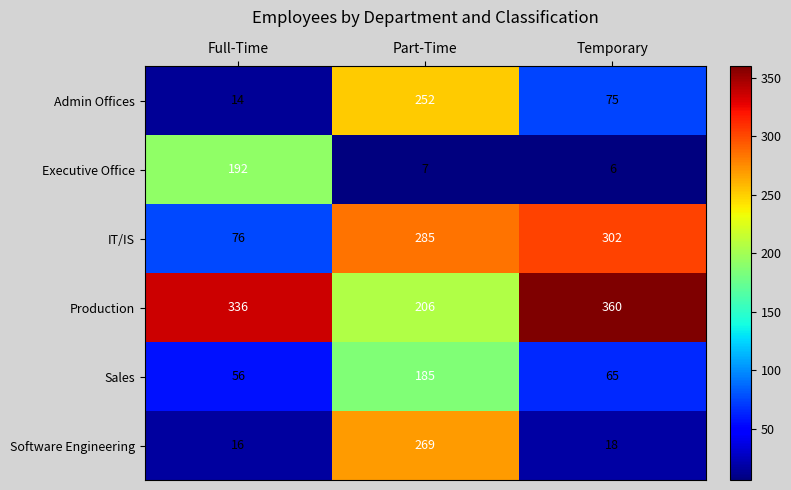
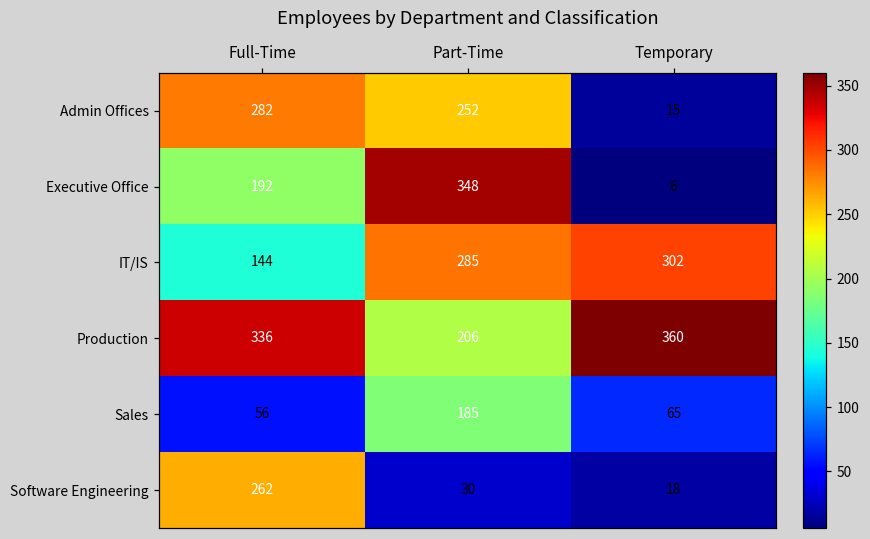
  {
    "Admin Offices": {
-     "Full-Time": 14,
+     "Full-Time": 282,
      "Part-Time": 252,
-     "Temporary": 75
+     "Temporary": 15
    },
    "Executive Office": {
      "Full-Time": 192,
-     "Part-Time": 7,
+     "Part-Time": 348,
      "Temporary": 6
    },
    "IT/IS": {
-     "Full-Time": 76,
+     "Full-Time": 144,
      "Part-Time": 285,
      "Temporary": 302
    },
    "Production": {
      "Full-Time": 336,
      "Part-Time": 206,
      "Temporary": 360
    },
    "Sales": {
      "Full-Time": 56,
      "Part-Time": 185,
      "Temporary": 65
    },
    "Software Engineering": {
-     "Full-Time": 16,
-     "Part-Time": 269,
+     "Full-Time": 262,
+     "Part-Time": 30,
      "Temporary": 18
    }
  }
